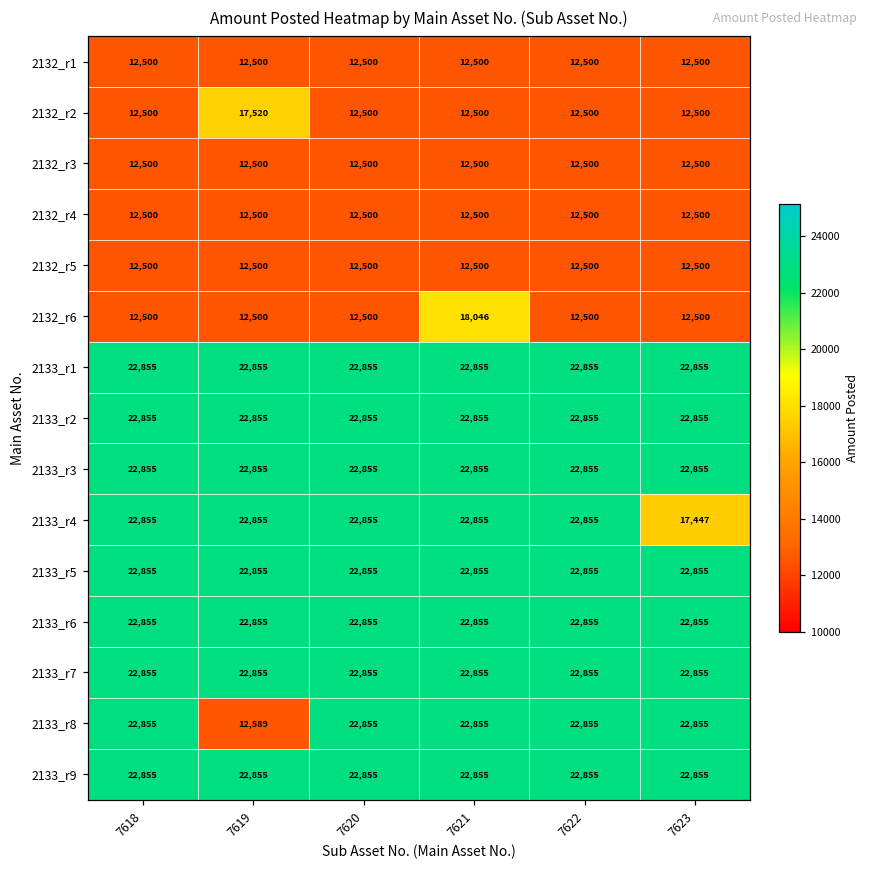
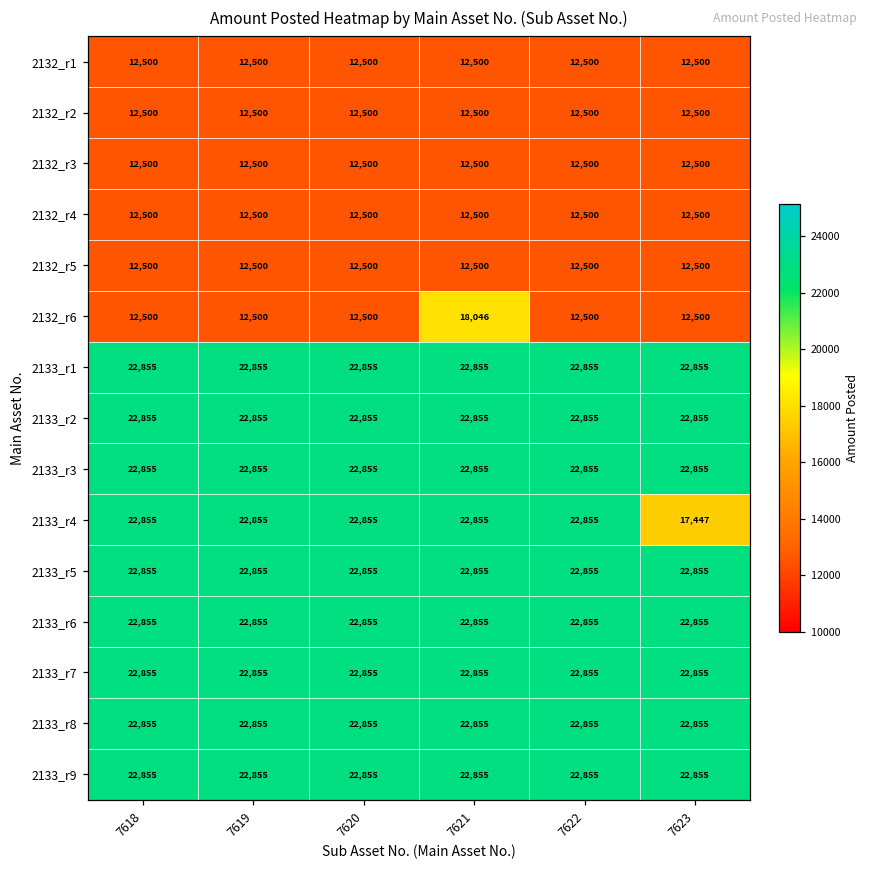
  {
    "2132_r1": {
      "7618": "12,500",
      "7619": "12,500",
      "7620": "12,500",
      "7621": "12,500",
      "7622": "12,500",
      "7623": "12,500"
    },
    "2132_r2": {
      "7618": "12,500",
-     "7619": "17,520",
+     "7619": "12,500",
      "7620": "12,500",
      "7621": "12,500",
      "7622": "12,500",
      "7623": "12,500"
    },
    "2132_r3": {
      "7618": "12,500",
      "7619": "12,500",
      "7620": "12,500",
      "7621": "12,500",
      "7622": "12,500",
      "7623": "12,500"
    },
    "2132_r4": {
      "7618": "12,500",
      "7619": "12,500",
      "7620": "12,500",
      "7621": "12,500",
      "7622": "12,500",
      "7623": "12,500"
    },
    "2132_r5": {
      "7618": "12,500",
      "7619": "12,500",
      "7620": "12,500",
      "7621": "12,500",
      "7622": "12,500",
      "7623": "12,500"
    },
    "2132_r6": {
      "7618": "12,500",
      "7619": "12,500",
      "7620": "12,500",
      "7621": "18,046",
      "7622": "12,500",
      "7623": "12,500"
    },
    "2133_r1": {
      "7618": "22,855",
      "7619": "22,855",
      "7620": "22,855",
      "7621": "22,855",
      "7622": "22,855",
      "7623": "22,855"
    },
    "2133_r2": {
      "7618": "22,855",
      "7619": "22,855",
      "7620": "22,855",
      "7621": "22,855",
      "7622": "22,855",
      "7623": "22,855"
    },
    "2133_r3": {
      "7618": "22,855",
      "7619": "22,855",
      "7620": "22,855",
      "7621": "22,855",
      "7622": "22,855",
      "7623": "22,855"
    },
    "2133_r4": {
      "7618": "22,855",
      "7619": "22,855",
      "7620": "22,855",
      "7621": "22,855",
      "7622": "22,855",
      "7623": "17,447"
    },
    "2133_r5": {
      "7618": "22,855",
      "7619": "22,855",
      "7620": "22,855",
      "7621": "22,855",
      "7622": "22,855",
      "7623": "22,855"
    },
    "2133_r6": {
      "7618": "22,855",
      "7619": "22,855",
      "7620": "22,855",
      "7621": "22,855",
      "7622": "22,855",
      "7623": "22,855"
    },
    "2133_r7": {
      "7618": "22,855",
      "7619": "22,855",
      "7620": "22,855",
      "7621": "22,855",
      "7622": "22,855",
      "7623": "22,855"
    },
    "2133_r8": {
      "7618": "22,855",
-     "7619": "12,589",
+     "7619": "22,855",
      "7620": "22,855",
      "7621": "22,855",
      "7622": "22,855",
      "7623": "22,855"
    },
    "2133_r9": {
      "7618": "22,855",
      "7619": "22,855",
      "7620": "22,855",
      "7621": "22,855",
      "7622": "22,855",
      "7623": "22,855"
    }
  }
